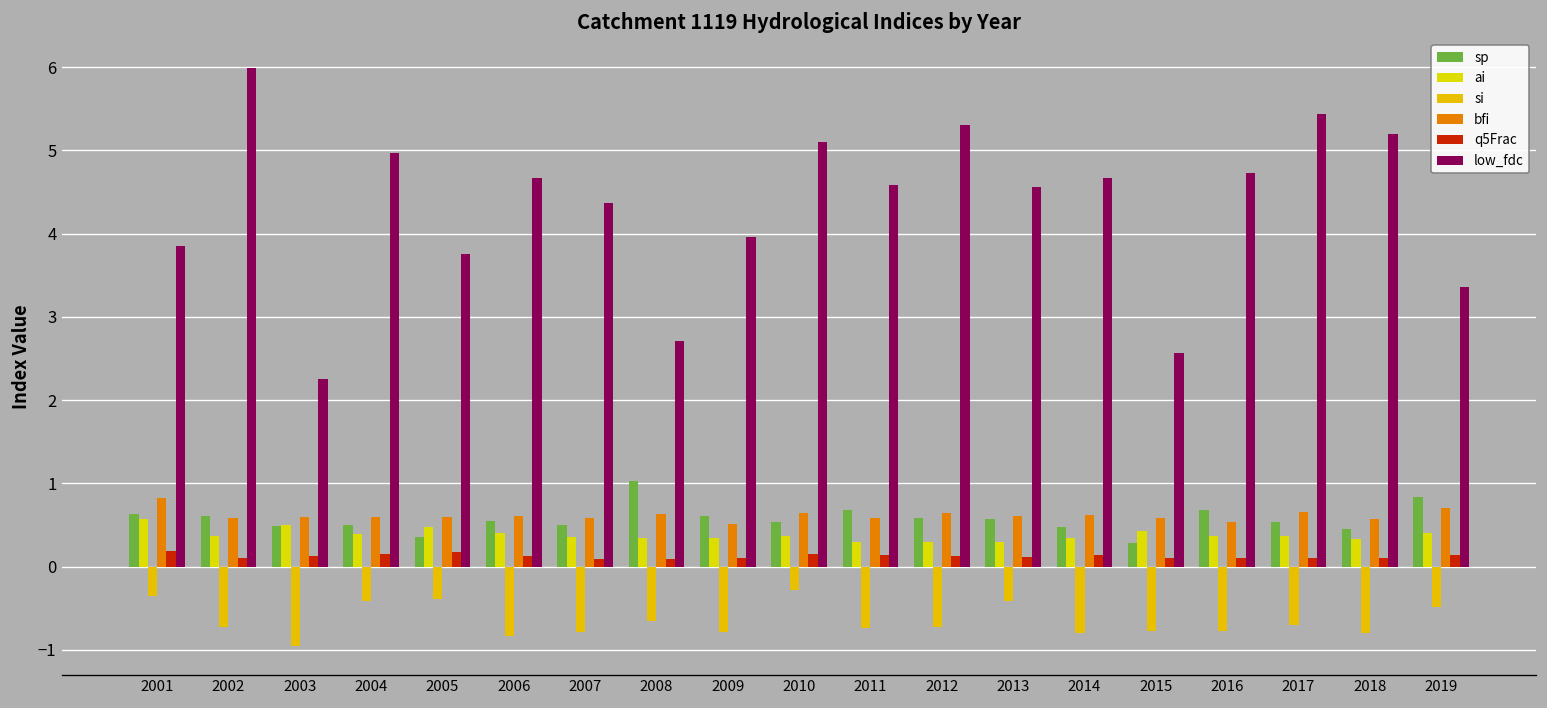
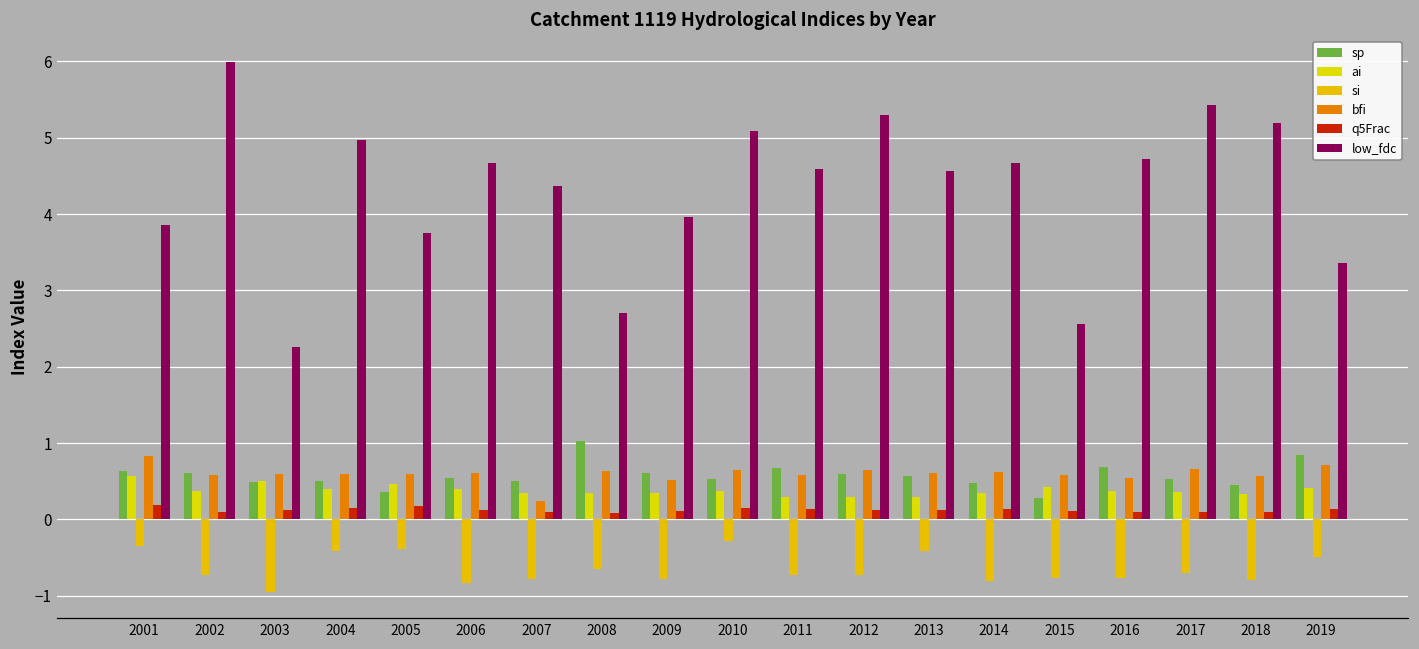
  {
    "sp": {
      "2001": 0.6,
      "2002": 0.6,
      "2003": 0.5,
      "2004": 0.5,
      "2005": 0.4,
      "2006": 0.5,
      "2007": 0.5,
      "2008": 1.0,
      "2009": 0.6,
      "2010": 0.5,
      "2011": 0.7,
      "2012": 0.6,
      "2013": 0.6,
      "2014": 0.5,
      "2015": 0.3,
      "2016": 0.7,
      "2017": 0.5,
      "2018": 0.5,
      "2019": 0.8
    },
    "bfi": {
      "2001": 0.8,
      "2002": 0.6,
      "2003": 0.6,
      "2004": 0.6,
      "2005": 0.6,
      "2006": 0.6,
-     "2007": 0.6,
+     "2007": 0.2,
      "2008": 0.6,
      "2009": 0.5,
      "2010": 0.7,
      "2011": 0.6,
      "2012": 0.6,
      "2013": 0.6,
      "2014": 0.6,
      "2015": 0.6,
      "2016": 0.5,
      "2017": 0.7,
      "2018": 0.6,
      "2019": 0.7
    },
    "q5Frac": {
      "2001": 0.2,
      "2002": 0.1,
      "2003": 0.1,
      "2004": 0.2,
      "2005": 0.2,
      "2006": 0.1,
      "2007": 0.1,
      "2008": 0.1,
      "2009": 0.1,
      "2010": 0.2,
      "2011": 0.1,
      "2012": 0.1,
      "2013": 0.1,
      "2014": 0.1,
      "2015": 0.1,
      "2016": 0.1,
      "2017": 0.1,
      "2018": 0.1,
      "2019": 0.1
    },
    "low_fdc": {
      "2001": 3.9,
      "2002": 6.0,
      "2003": 2.3,
      "2004": 5.0,
      "2005": 3.8,
      "2006": 4.7,
      "2007": 4.4,
      "2008": 2.7,
      "2009": 4.0,
      "2010": 5.1,
      "2011": 4.6,
      "2012": 5.3,
      "2013": 4.6,
      "2014": 4.7,
      "2015": 2.6,
      "2016": 4.7,
      "2017": 5.4,
      "2018": 5.2,
      "2019": 3.4
    }
  }
